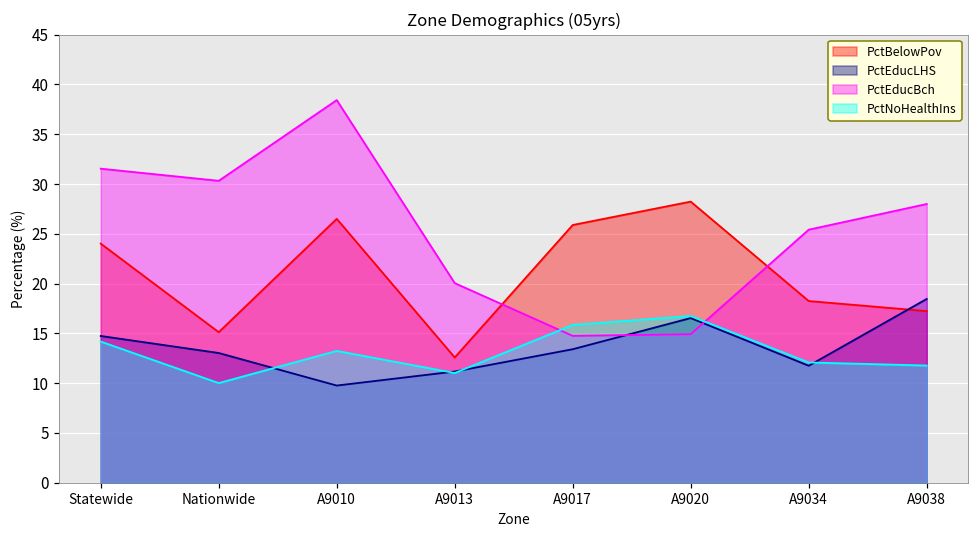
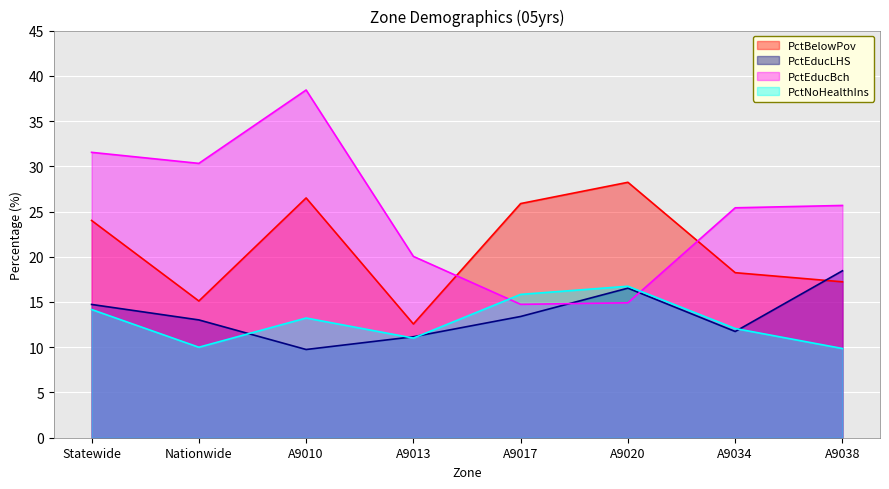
  {
    "PctBelowPov": {
      "Statewide": 24,
      "Nationwide": 15,
      "A9010": 27,
      "A9013": 13,
      "A9017": 26,
      "A9020": 28,
      "A9034": 18,
      "A9038": 17
    },
    "PctEducLHS": {
      "Statewide": 15,
      "Nationwide": 13,
      "A9010": 10,
      "A9017": 13,
      "A9034": 12,
      "A9038": 18
    },
    "PctEducBch": {
      "Statewide": 32,
      "Nationwide": 30,
      "A9010": 38,
      "A9013": 20,
      "A9017": 15,
      "A9020": 15,
      "A9034": 25,
-     "A9038": 28
+     "A9038": 26
    },
    "PctNoHealthIns": {
      "Statewide": 14,
      "Nationwide": 10,
      "A9010": 13,
      "A9017": 16,
      "A9034": 12,
-     "A9038": 12
+     "A9038": 10
    }
  }
